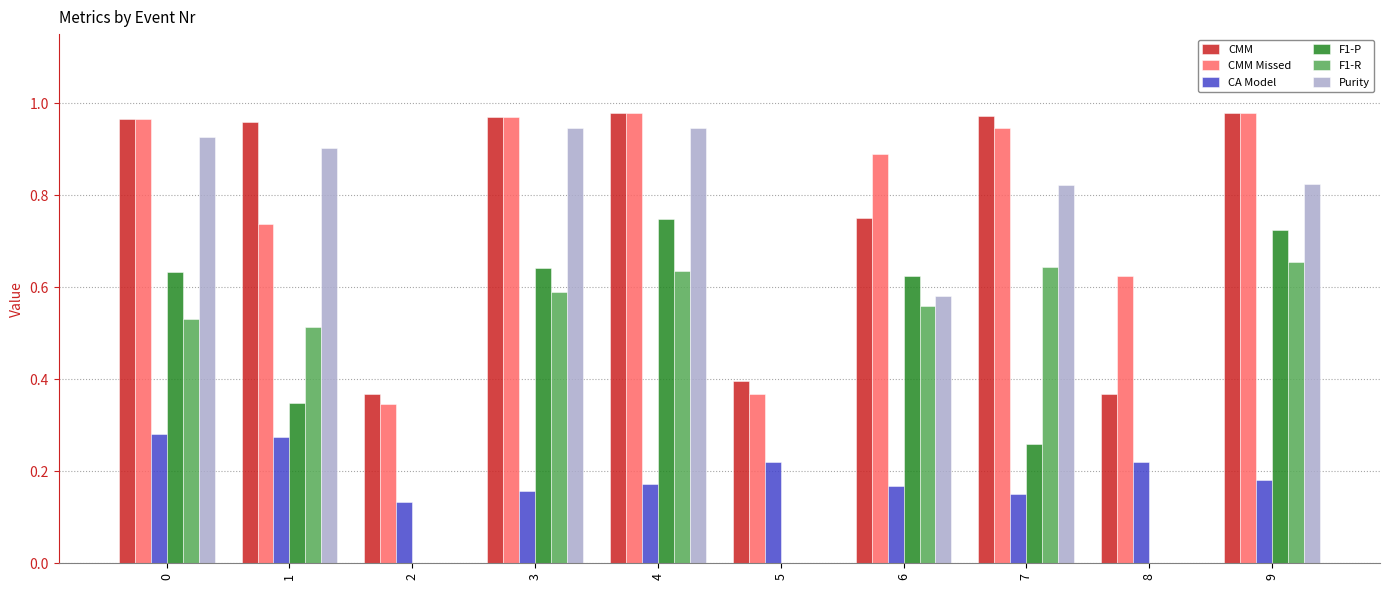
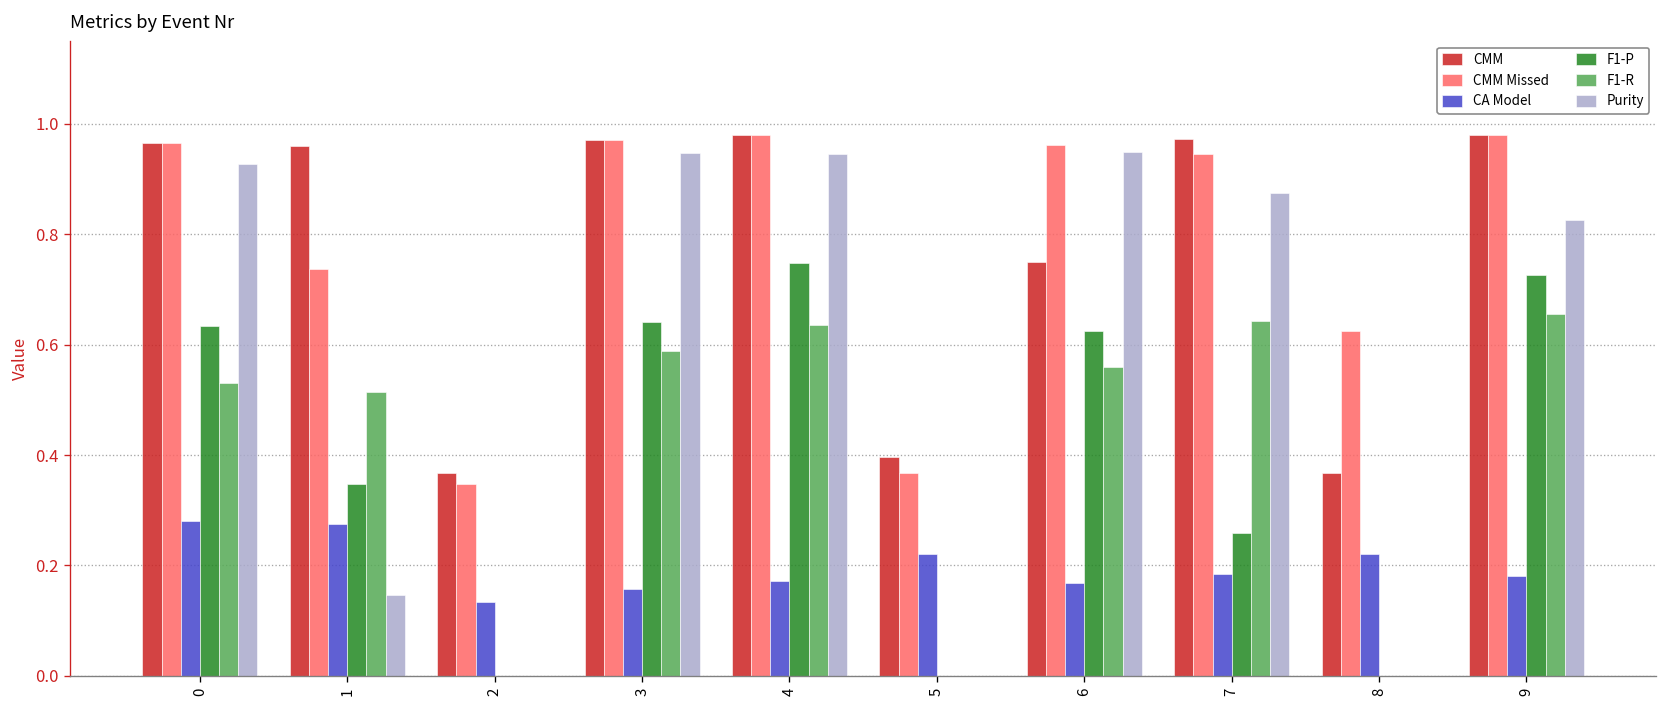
  {
    "CMM": {
      "0": 0.97,
      "1": 0.96,
      "2": 0.37,
      "3": 0.97,
      "4": 0.98,
      "5": 0.40,
      "6": 0.75,
      "7": 0.97,
      "8": 0.37,
      "9": 0.98
    },
    "CMM Missed": {
      "0": 0.97,
      "1": 0.74,
      "2": 0.35,
      "3": 0.97,
      "4": 0.98,
      "5": 0.37,
-     "6": 0.89,
+     "6": 0.96,
      "7": 0.95,
      "8": 0.63,
      "9": 0.98
    },
    "CA Model": {
      "0": 0.28,
      "1": 0.28,
      "2": 0.13,
      "3": 0.16,
      "4": 0.17,
      "5": 0.22,
      "6": 0.17,
-     "7": 0.15,
+     "7": 0.18,
      "8": 0.22,
      "9": 0.18
    },
    "F1-P": {
      "0": 0.63,
      "1": 0.35,
      "2": 0.00,
      "3": 0.64,
      "4": 0.75,
      "5": 0.00,
      "6": 0.62,
      "7": 0.26,
      "8": 0.00,
      "9": 0.73
    },
    "F1-R": {
      "0": 0.53,
      "1": 0.51,
      "2": 0.00,
      "3": 0.59,
      "4": 0.64,
      "5": 0.00,
      "6": 0.56,
      "7": 0.64,
      "8": 0.00,
      "9": 0.66
    },
    "Purity": {
      "0": 0.93,
-     "1": 0.90,
+     "1": 0.15,
      "2": 0.00,
      "3": 0.95,
      "4": 0.95,
      "5": 0.00,
-     "6": 0.58,
-     "7": 0.82,
+     "6": 0.95,
+     "7": 0.87,
      "8": 0.00,
      "9": 0.83
    }
  }
